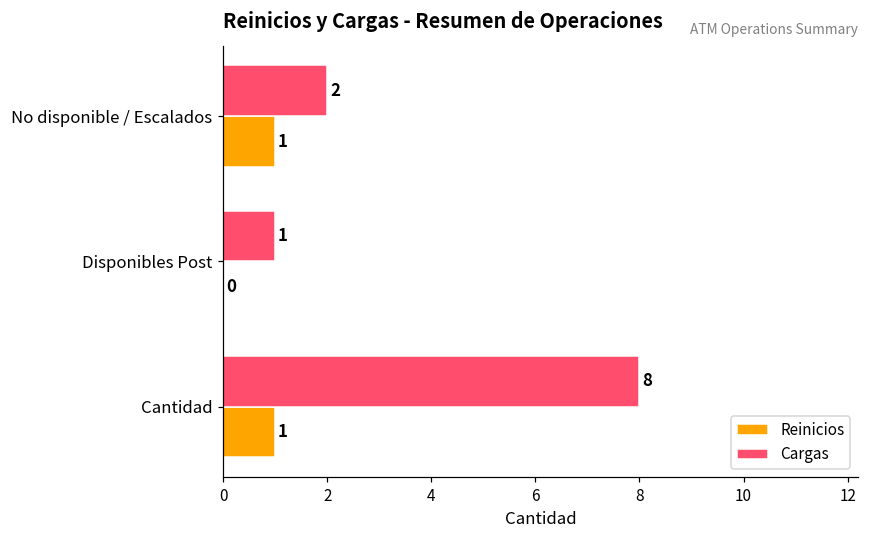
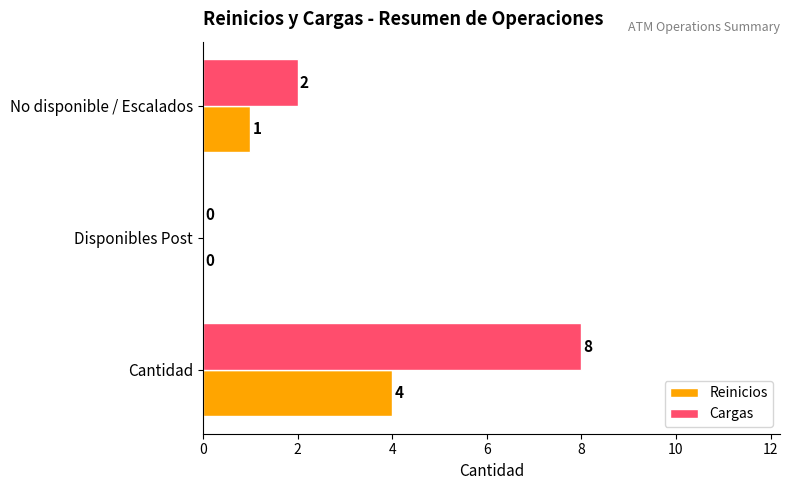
  {
    "Reinicios": {
      "No disponible / Escalados": 1,
      "Disponibles Post": 0,
-     "Cantidad": 1
+     "Cantidad": 4
    },
    "Cargas": {
      "No disponible / Escalados": 2,
-     "Disponibles Post": 1,
+     "Disponibles Post": 0,
      "Cantidad": 8
    }
  }
